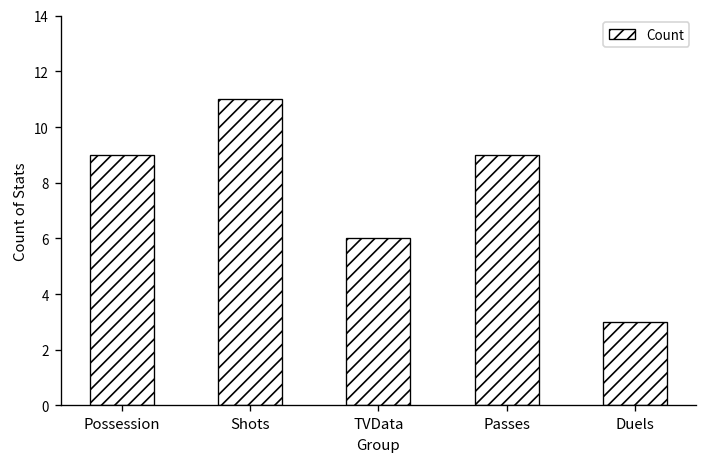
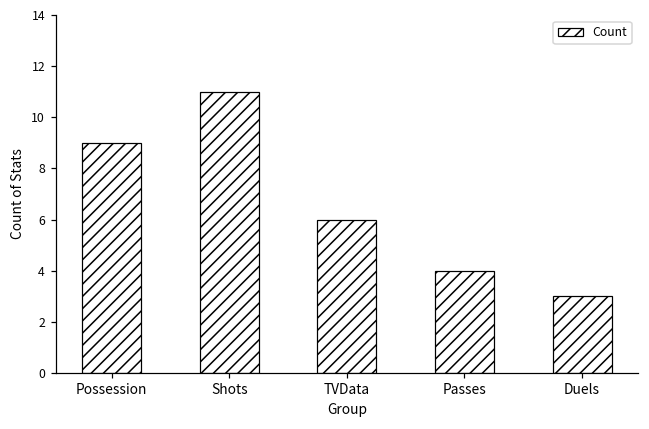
  {
    "Possession": 9,
    "Shots": 11,
    "TVData": 6,
-   "Passes": 9,
+   "Passes": 4,
    "Duels": 3
  }
